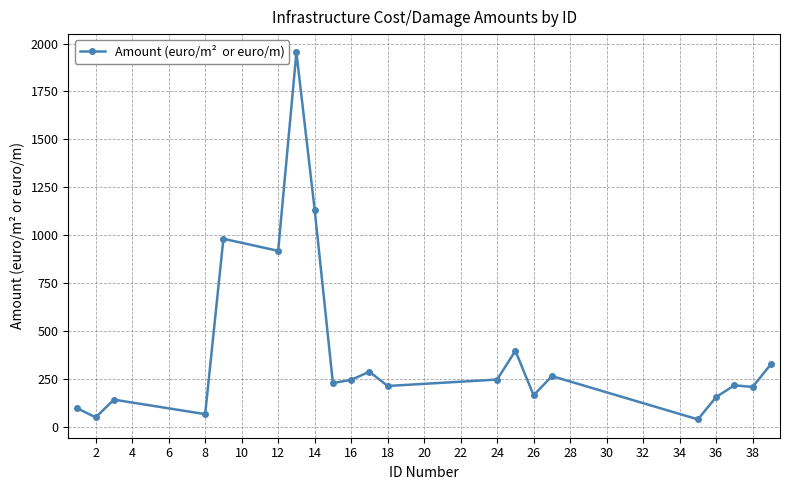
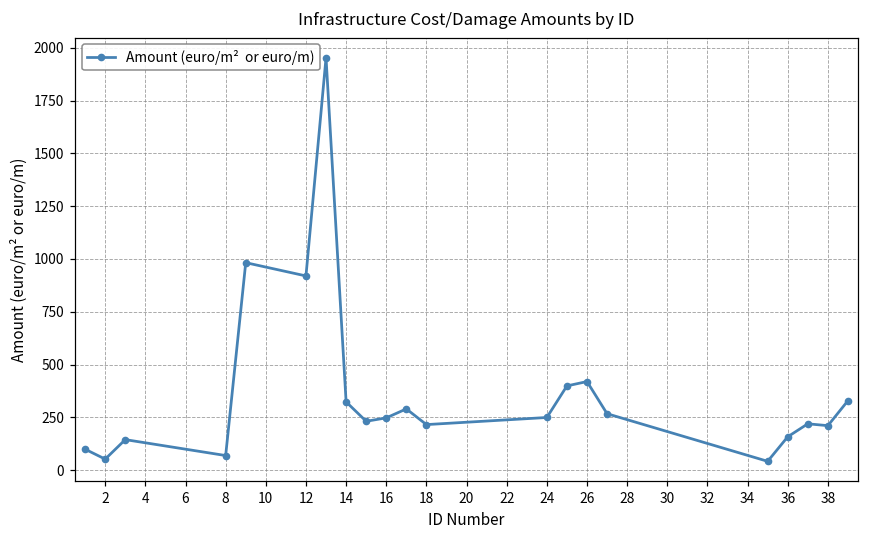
  {
    "2": 50,
    "8": 70,
    "12": 920,
-   "14": 1130,
+   "14": 320,
    "16": 250,
    "18": 220,
    "24": 250,
-   "26": 170,
+   "26": 420,
    "36": 160,
    "38": 210
  }
